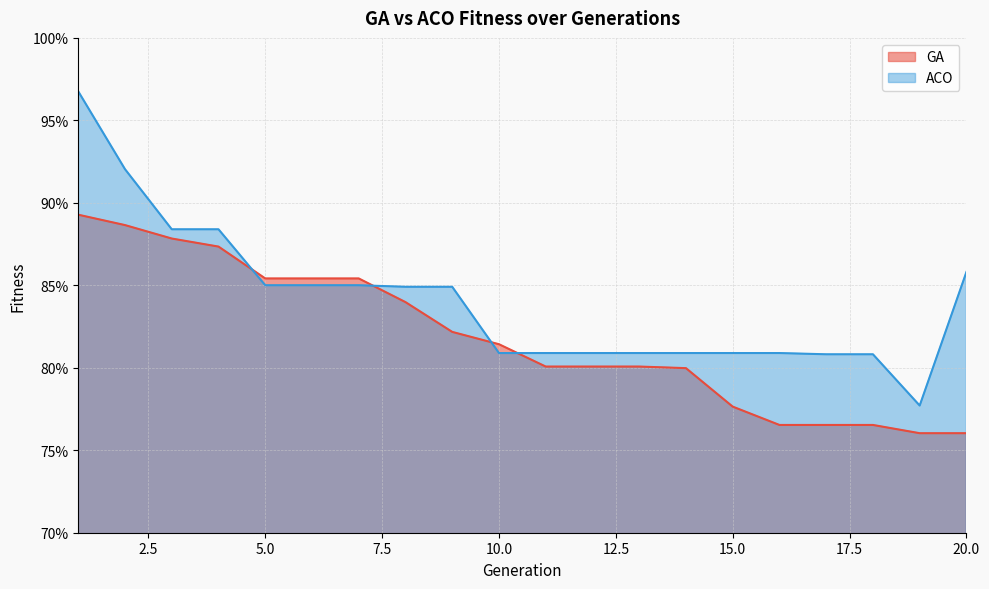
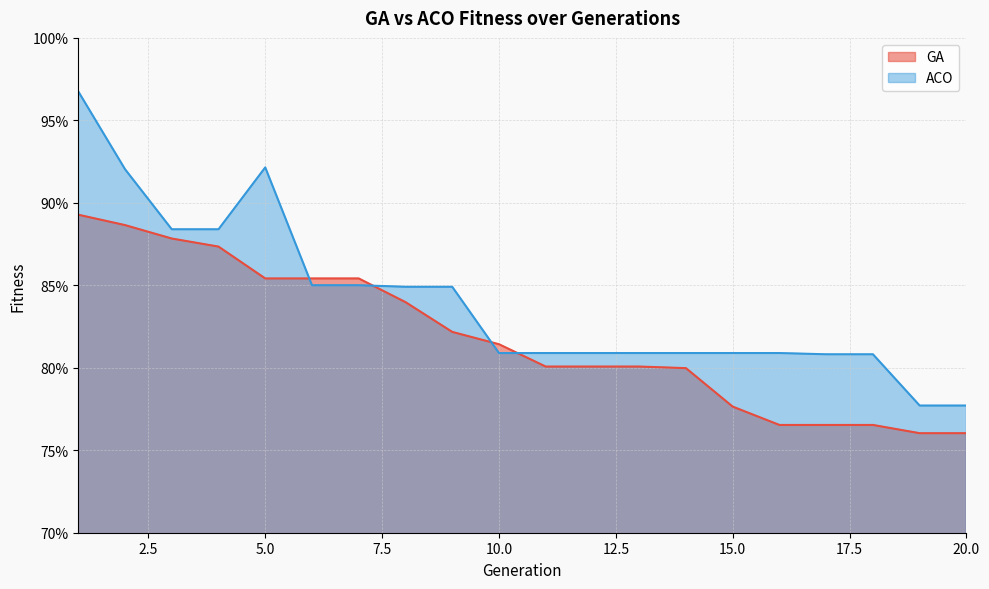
  {
    "GA": {
      "5.0": "85.4%",
      "10.0": "81.4%",
      "15.0": "77.6%",
      "20.0": "76.0%"
    },
    "ACO": {
-     "5.0": "85.0%",
+     "5.0": "92.1%",
      "10.0": "80.9%",
      "15.0": "80.9%",
-     "20.0": "85.8%"
+     "20.0": "77.7%"
    }
  }
